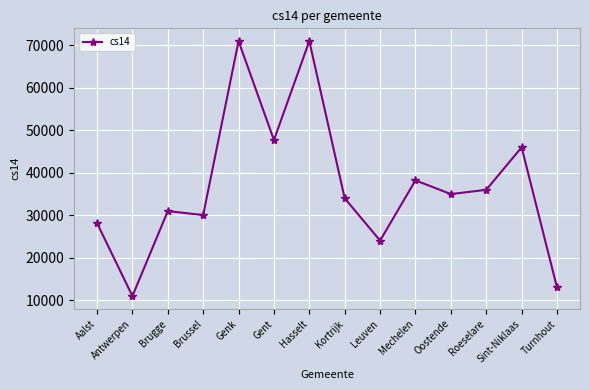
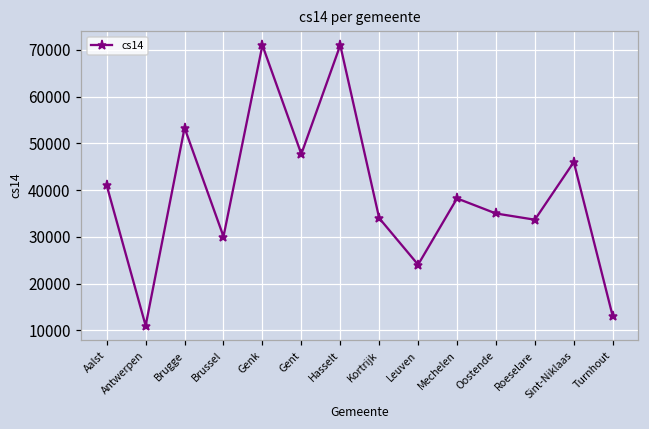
  {
-   "Aalst": 28000,
+   "Aalst": 41000,
    "Antwerpen": 11000,
-   "Brugge": 31000,
+   "Brugge": 53000,
    "Brussel": 30000,
    "Genk": 71000,
    "Gent": 48000,
    "Hasselt": 71000,
    "Kortrijk": 34000,
    "Leuven": 24000,
    "Mechelen": 38000,
    "Oostende": 35000,
-   "Roeselare": 36000,
+   "Roeselare": 34000,
    "Sint-Niklaas": 46000,
    "Turnhout": 13000
  }
